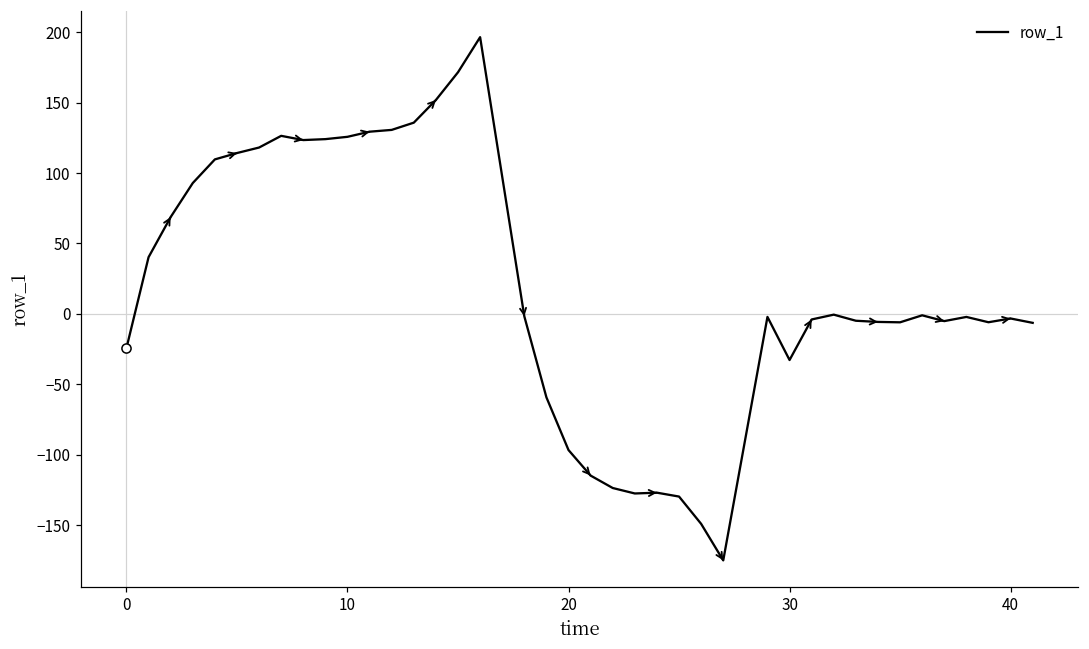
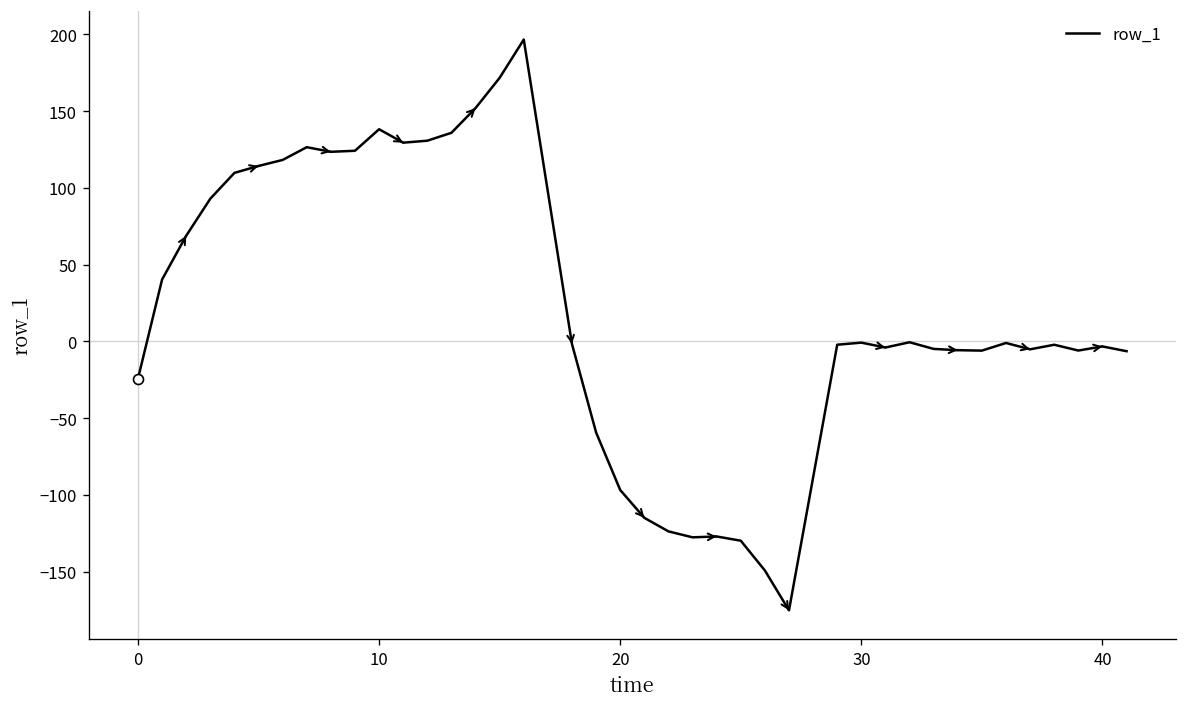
  {
    "row_1": {
-     "10": 126,
+     "10": 138,
      "20": -97,
-     "30": -33,
+     "30": -1,
      "40": -3
    }
  }
